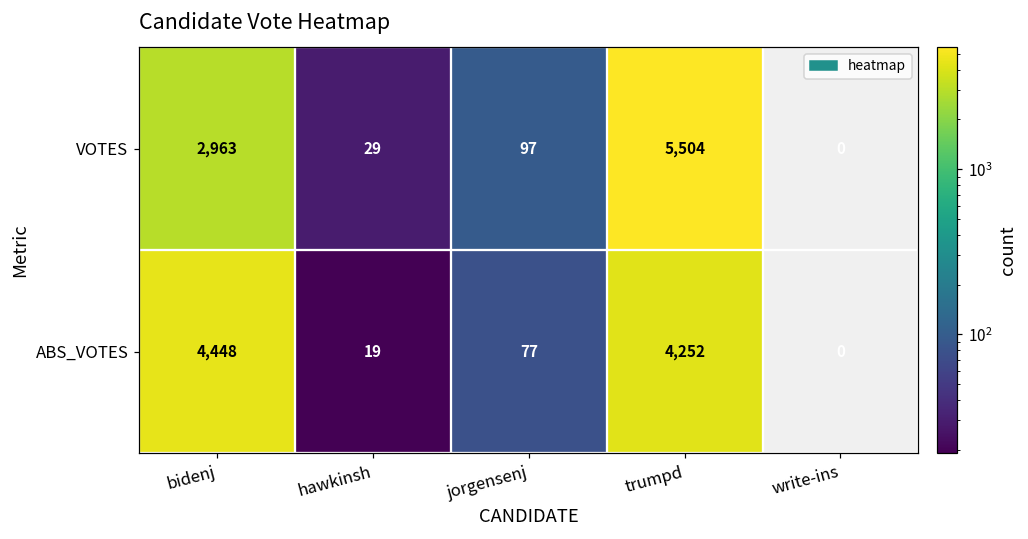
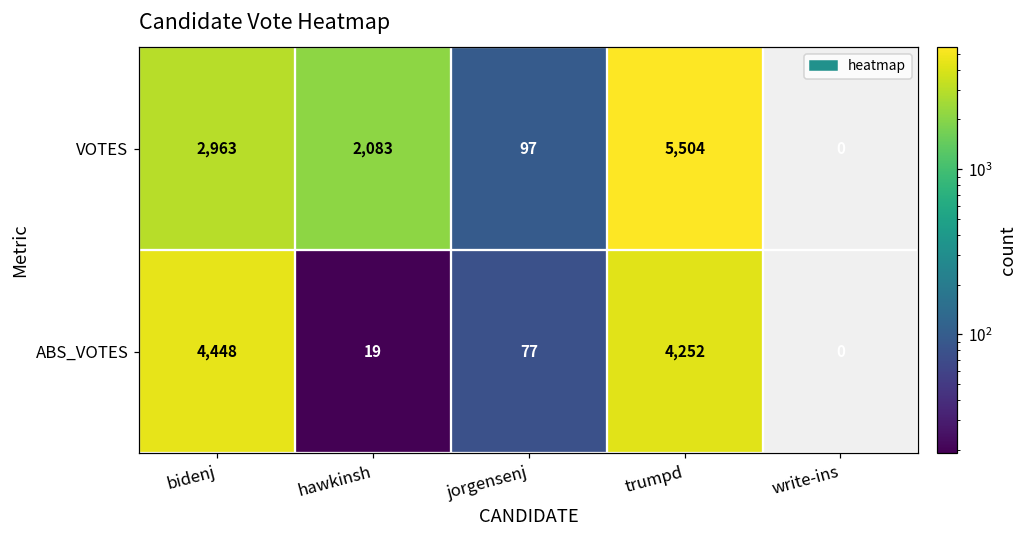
  {
    "VOTES": {
      "bidenj": "2,963",
-     "hawkinsh": "29",
+     "hawkinsh": "2,083",
      "jorgensenj": "97",
      "trumpd": "5,504"
    },
    "ABS_VOTES": {
      "bidenj": "4,448",
      "hawkinsh": "19",
      "jorgensenj": "77",
      "trumpd": "4,252"
    }
  }
